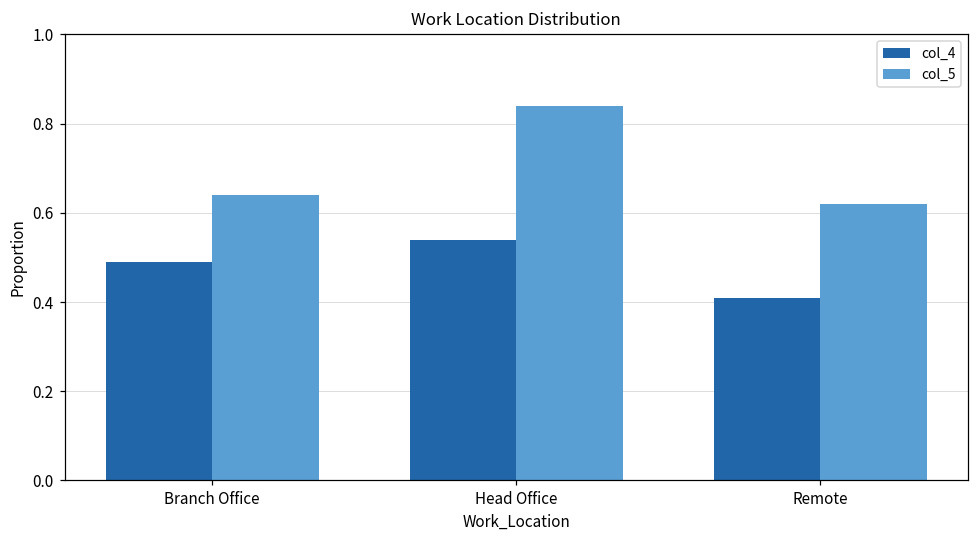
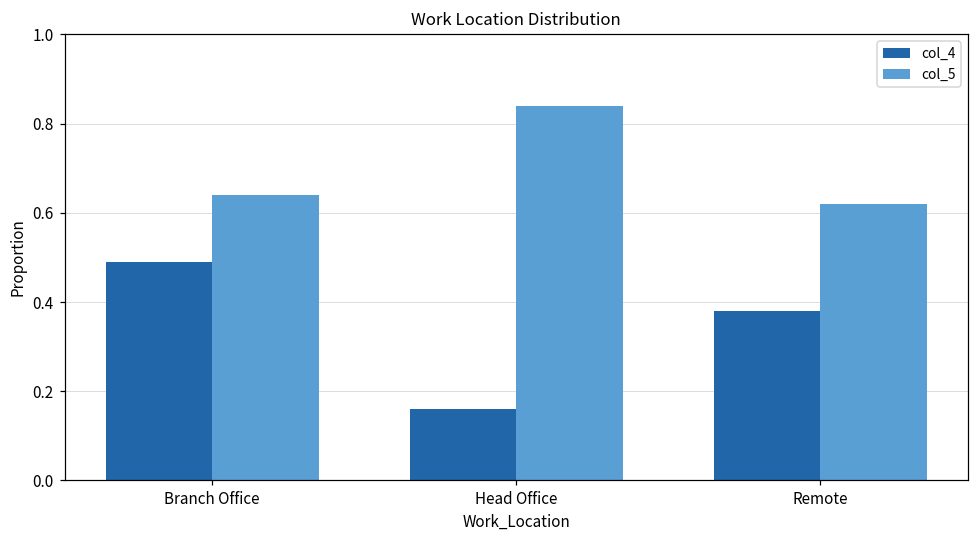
  {
    "col_4": {
      "Branch Office": 0.49,
-     "Head Office": 0.54,
-     "Remote": 0.41
+     "Head Office": 0.16,
+     "Remote": 0.38
    },
    "col_5": {
      "Branch Office": 0.64,
      "Head Office": 0.84,
      "Remote": 0.62
    }
  }
